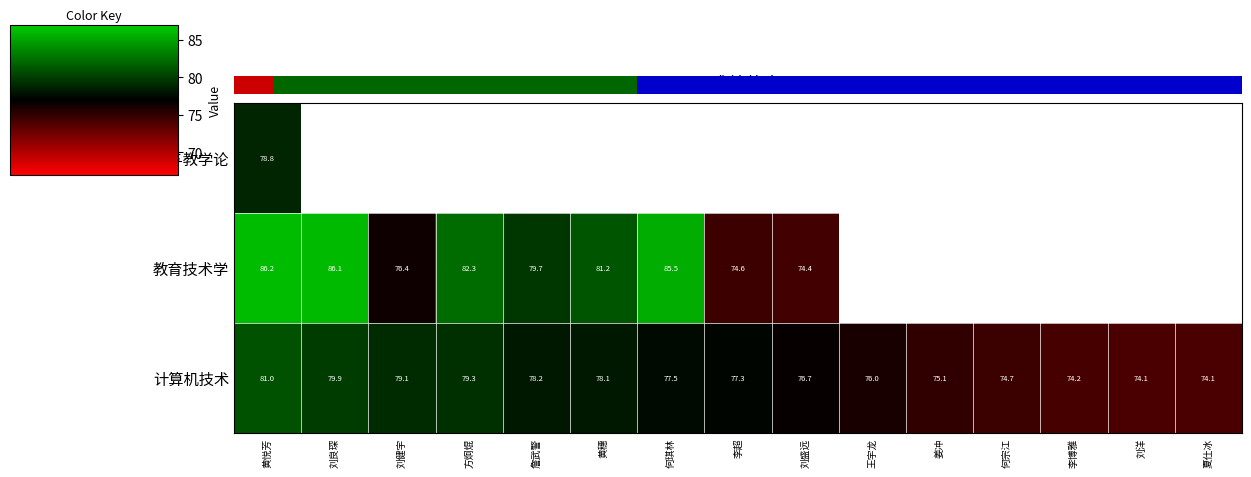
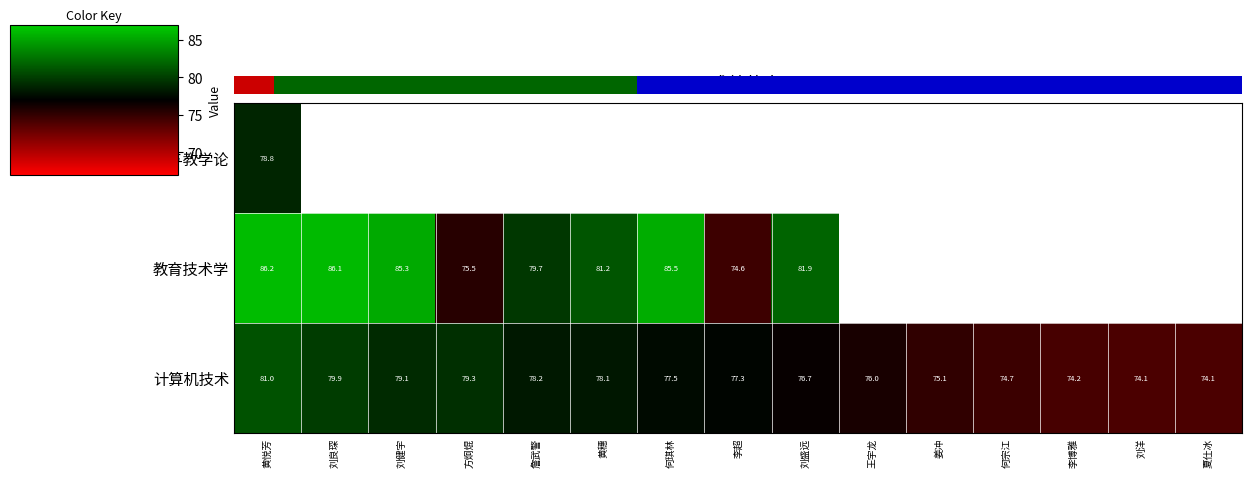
  {
    "录取成绩热力图": {
      "教育技术学": {
        "黄悦芳": 86.2,
        "刘良琛": 86.1,
-       "刘健宇": 76.4,
-       "方炯焜": 82.3,
+       "刘健宇": 85.3,
+       "方炯焜": 75.5,
        "詹武警": 79.7,
        "黄穗": 81.2,
        "何琪林": 85.5,
        "李超": 74.6,
-       "刘盛远": 74.4
+       "刘盛远": 81.9
      },
      "计算机技术": {
        "黄悦芳": 81.0,
        "刘良琛": 79.9,
        "刘健宇": 79.1,
        "方炯焜": 79.3,
        "詹武警": 78.2,
        "黄穗": 78.1,
        "何琪林": 77.5,
        "李超": 77.3,
        "刘盛远": 76.7,
        "王宇龙": 76.0,
        "姜冲": 75.1,
        "何宗江": 74.7,
        "李博雅": 74.2,
        "刘洋": 74.1,
        "夏仕冰": 74.1
      }
    }
  }
